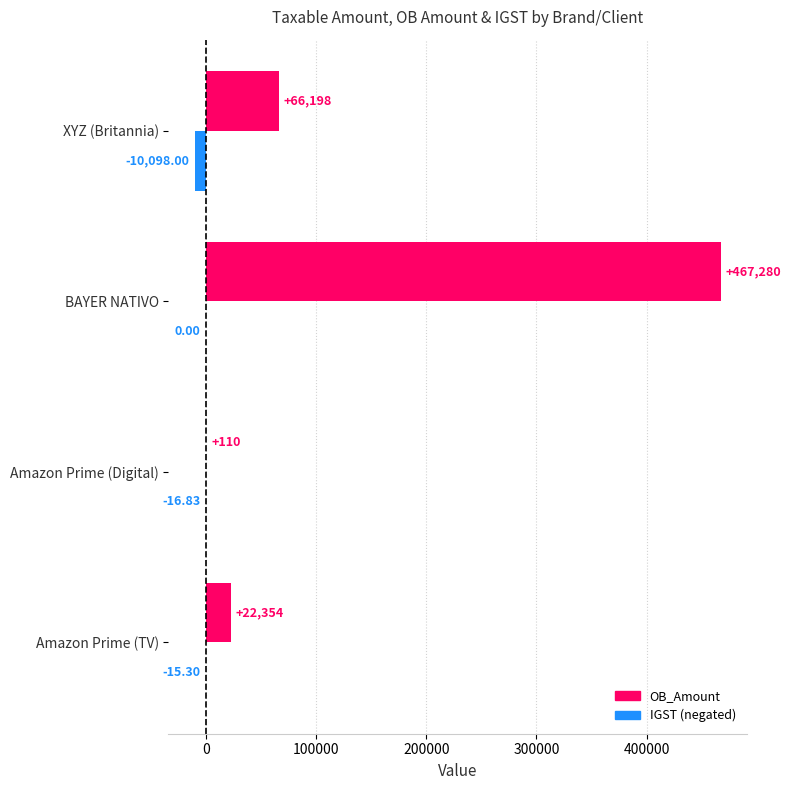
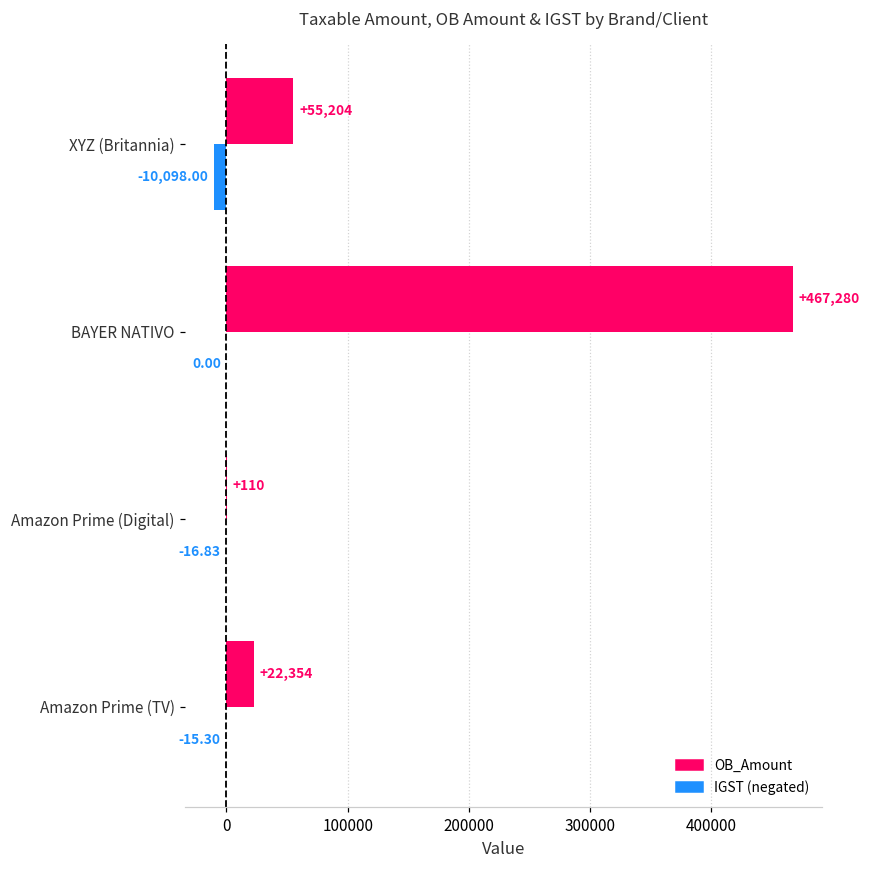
  {
    "OB_Amount": {
-     "XYZ (Britannia)": "+66,198",
+     "XYZ (Britannia)": "+55,204",
      "BAYER NATIVO": "+467,280",
      "Amazon Prime (Digital)": "+110",
      "Amazon Prime (TV)": "+22,354"
    }
  }
